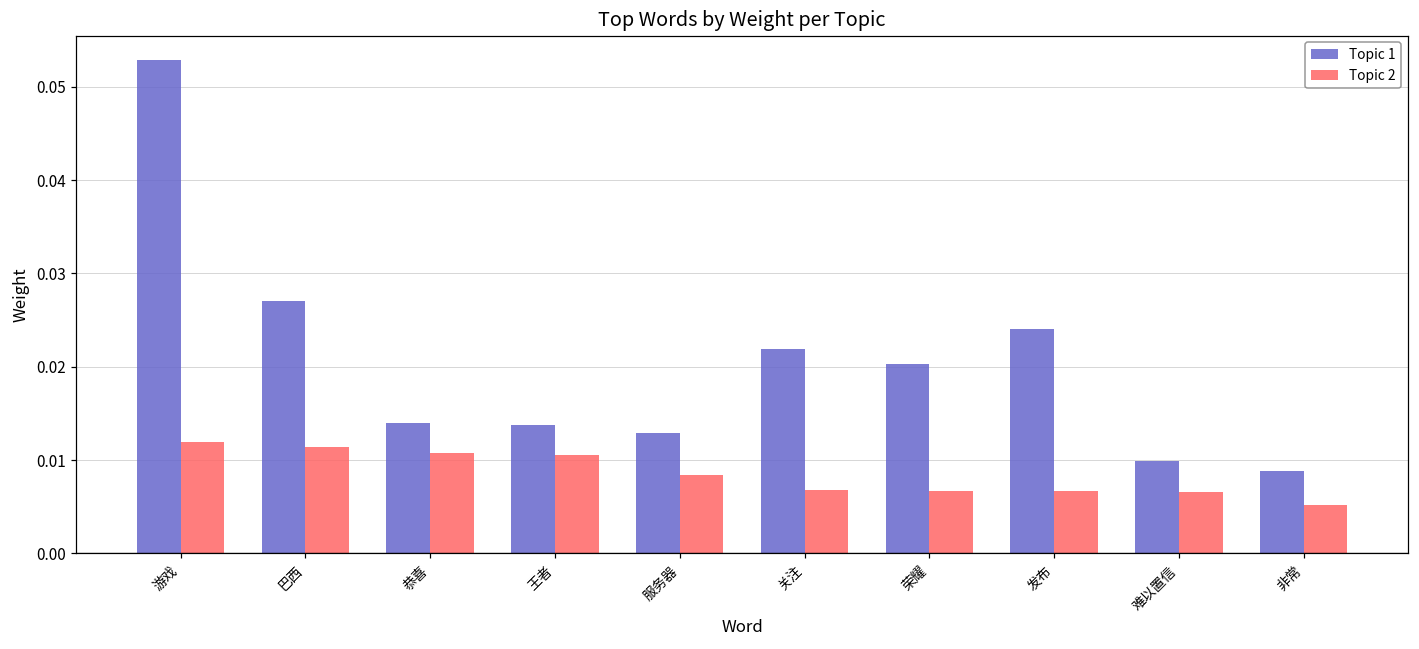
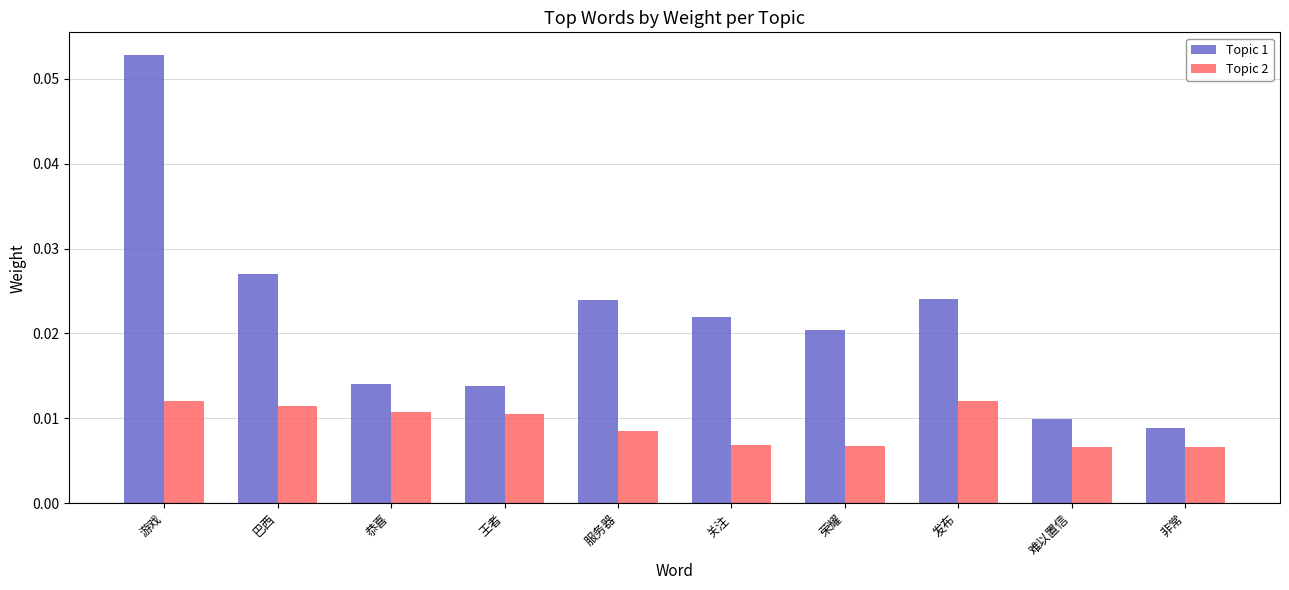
  {
    "Topic 1": {
      "游戏": 0.053,
      "巴西": 0.027,
      "恭喜": 0.014,
      "王者": 0.014,
-     "服务器": 0.013,
+     "服务器": 0.024,
      "关注": 0.022,
      "荣耀": 0.020,
      "发布": 0.024,
      "难以置信": 0.010,
      "非常": 0.009
    },
    "Topic 2": {
      "游戏": 0.012,
      "巴西": 0.011,
      "恭喜": 0.011,
      "王者": 0.010,
      "服务器": 0.008,
      "关注": 0.007,
      "荣耀": 0.007,
-     "发布": 0.007,
+     "发布": 0.012,
      "难以置信": 0.007,
-     "非常": 0.005
+     "非常": 0.007
    }
  }
